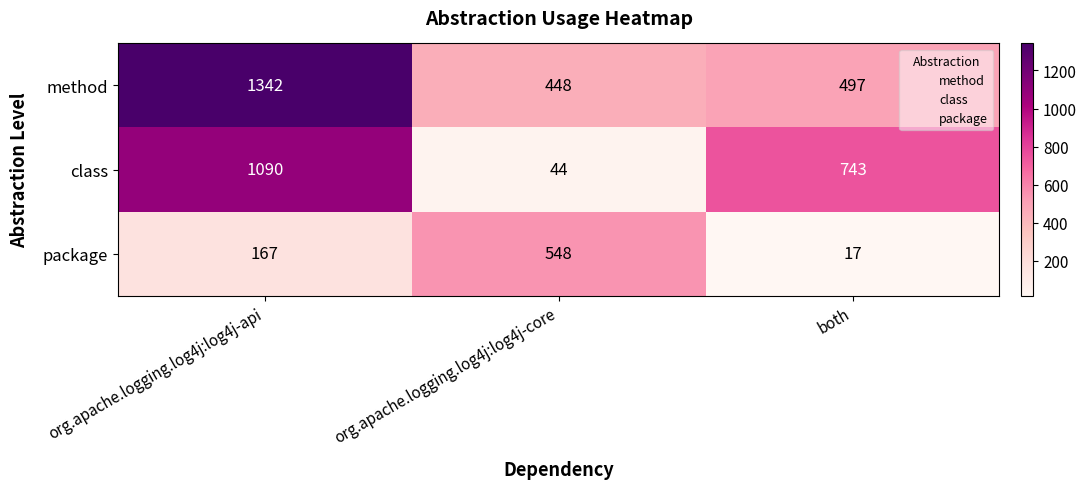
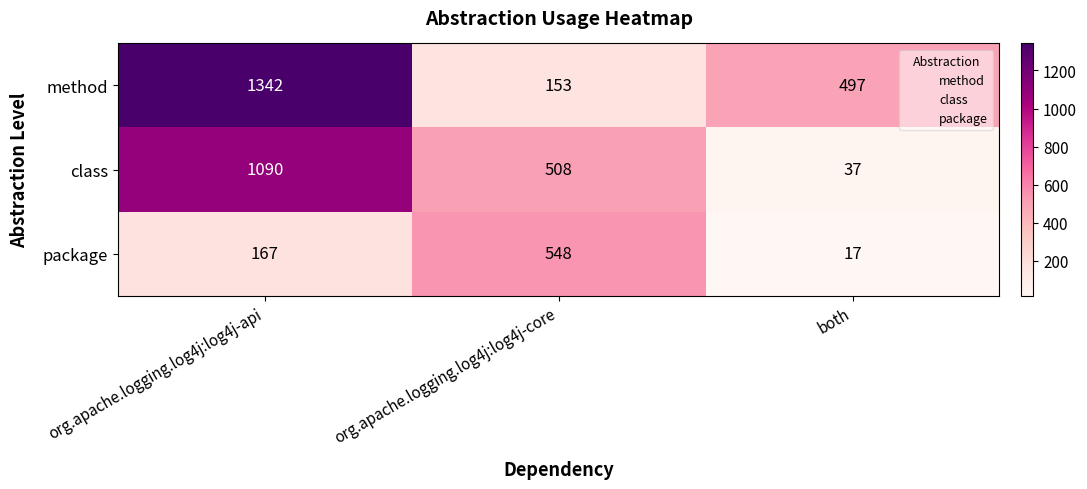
  {
    "method": {
      "org.apache.logging.log4j:log4j-api": 1342,
-     "org.apache.logging.log4j:log4j-core": 448,
+     "org.apache.logging.log4j:log4j-core": 153,
      "both": 497
    },
    "class": {
      "org.apache.logging.log4j:log4j-api": 1090,
-     "org.apache.logging.log4j:log4j-core": 44,
-     "both": 743
+     "org.apache.logging.log4j:log4j-core": 508,
+     "both": 37
    },
    "package": {
      "org.apache.logging.log4j:log4j-api": 167,
      "org.apache.logging.log4j:log4j-core": 548,
      "both": 17
    }
  }
